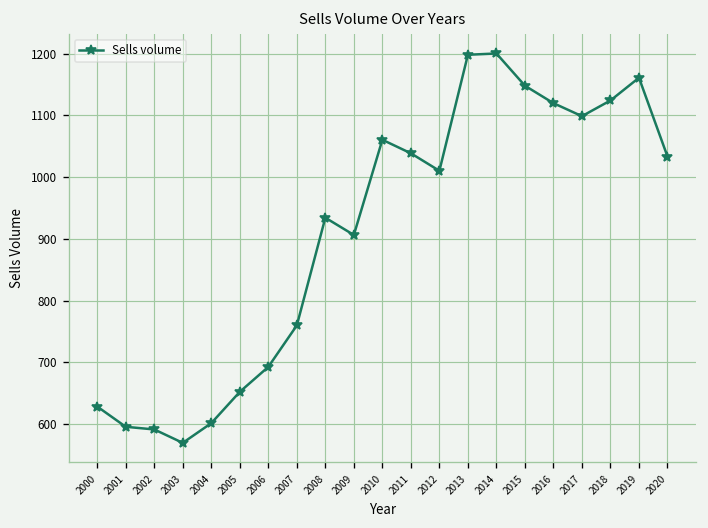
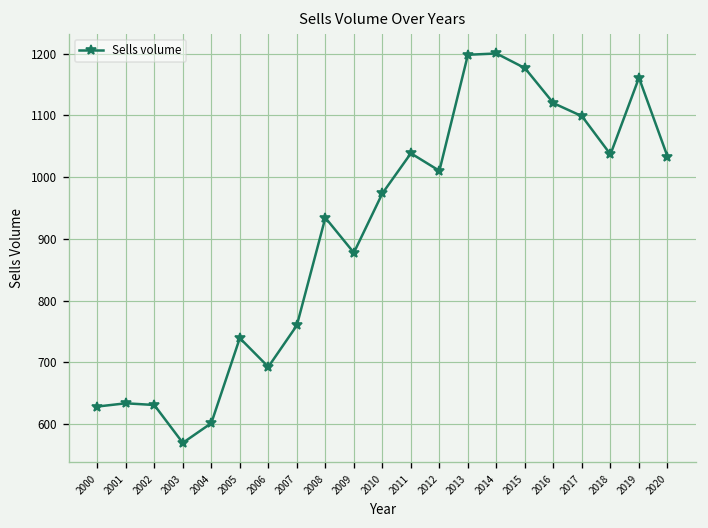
  {
    "2000": 630,
-   "2001": 600,
-   "2002": 590,
+   "2001": 630,
+   "2002": 630,
    "2003": 570,
    "2004": 600,
-   "2005": 650,
+   "2005": 740,
    "2006": 690,
    "2007": 760,
    "2008": 930,
-   "2009": 910,
-   "2010": 1060,
+   "2009": 880,
+   "2010": 970,
    "2011": 1040,
    "2012": 1010,
    "2013": 1200,
    "2014": 1200,
-   "2015": 1150,
+   "2015": 1180,
    "2016": 1120,
    "2017": 1100,
-   "2018": 1120,
+   "2018": 1040,
    "2019": 1160,
    "2020": 1030
  }
